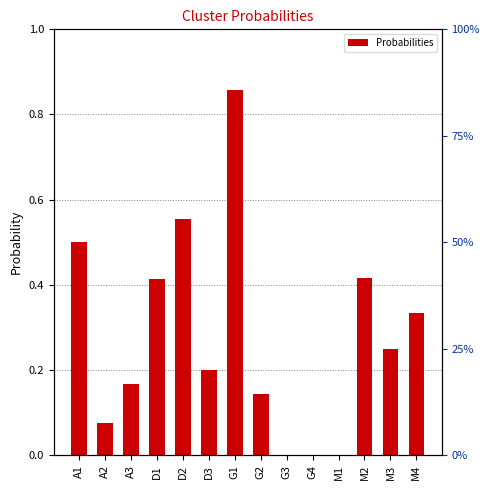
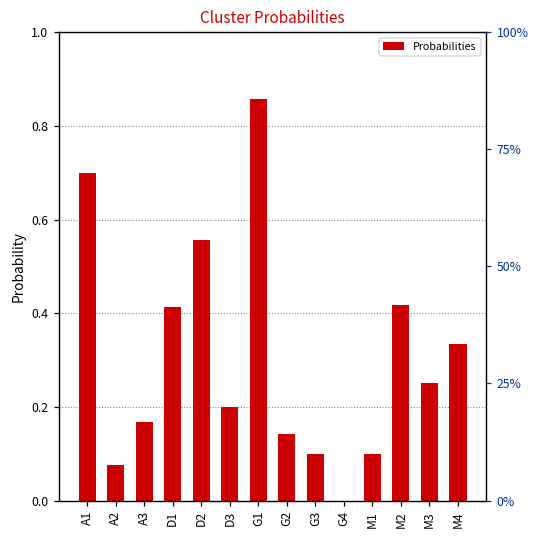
  {
-   "A1": 0.5,
+   "A1": 0.7,
    "A2": 0.08,
    "A3": 0.17,
    "D1": 0.41,
    "D2": 0.56,
    "D3": 0.2,
    "G1": 0.86,
    "G2": 0.14,
-   "G3": 0.0,
+   "G3": 0.1,
    "G4": 0.0,
-   "M1": 0.0,
+   "M1": 0.1,
    "M2": 0.42,
    "M3": 0.25,
    "M4": 0.33
  }
